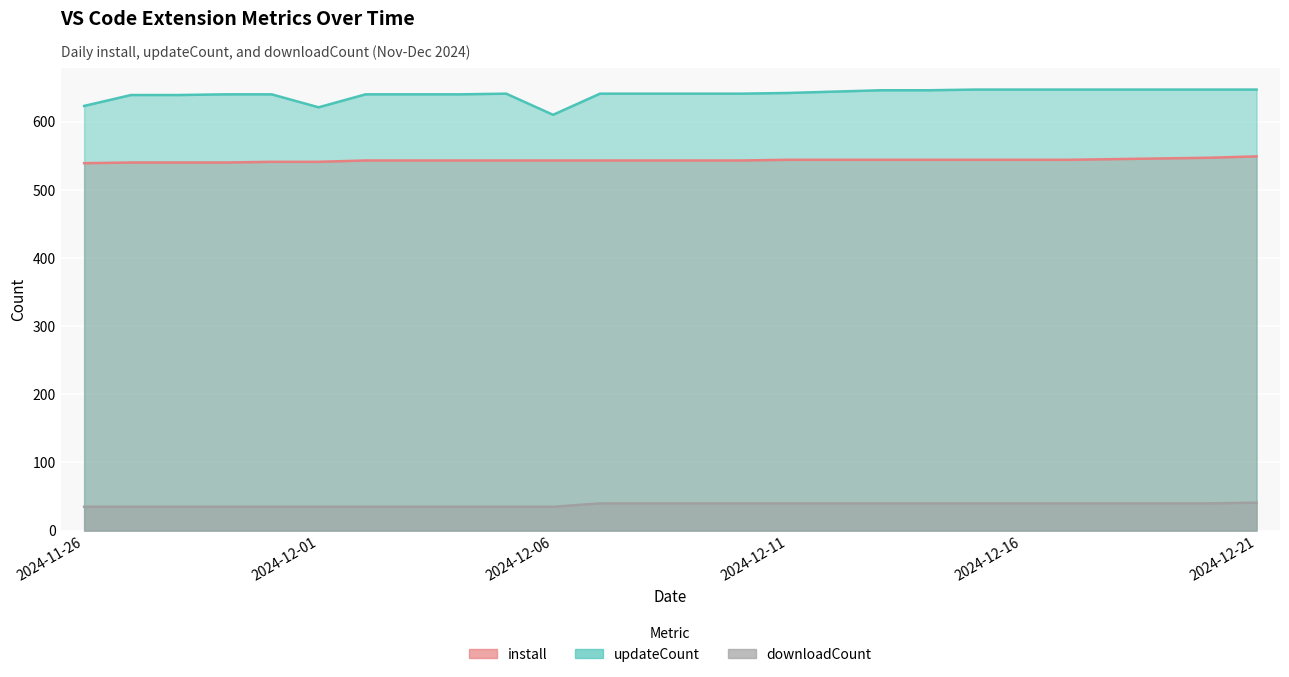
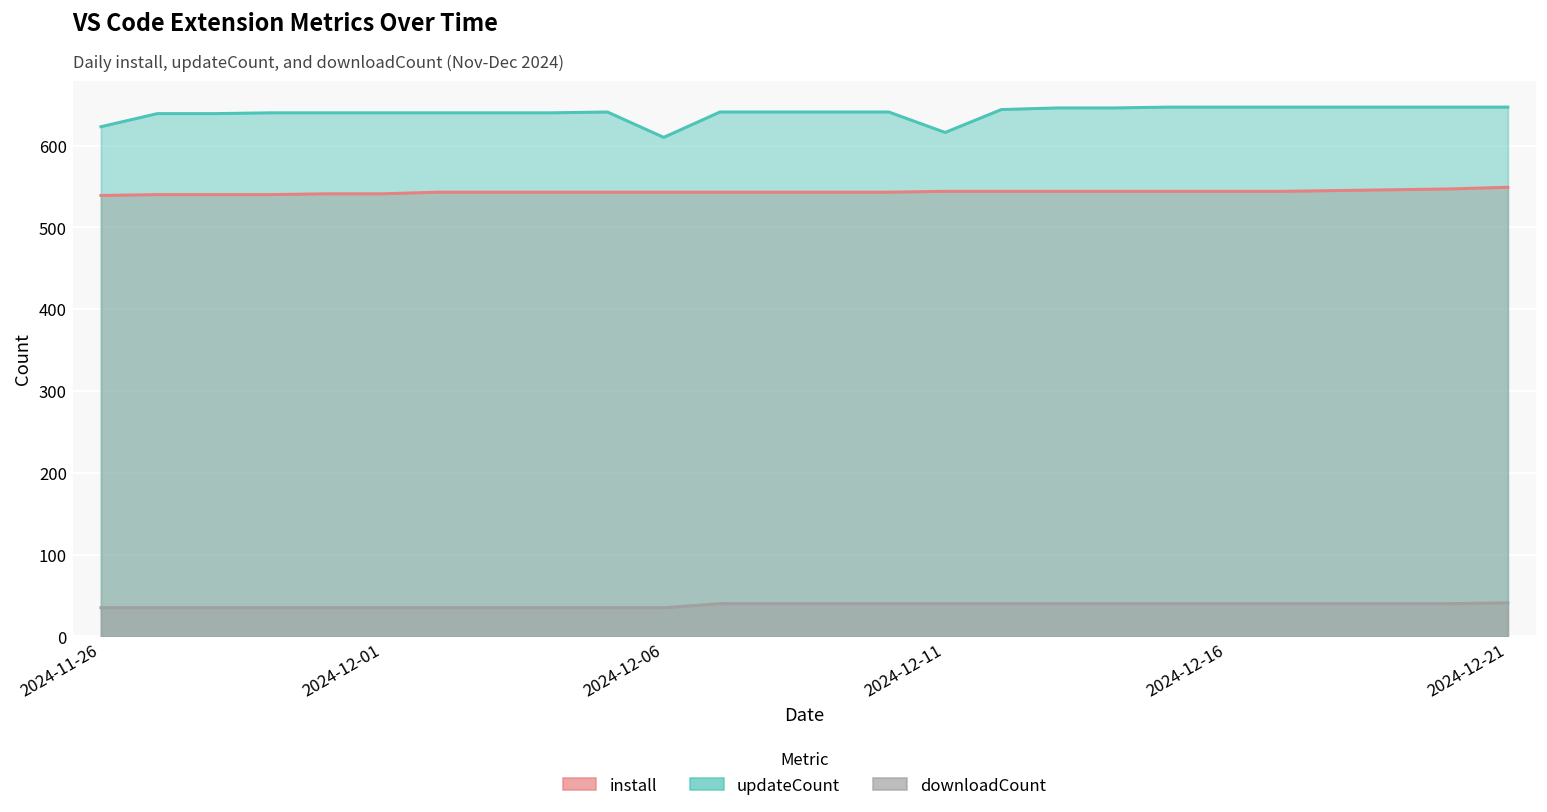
  {
    "updateCount": {
      "2024-11-26": 620,
-     "2024-12-01": 620,
+     "2024-12-01": 640,
      "2024-12-06": 610,
-     "2024-12-11": 640,
+     "2024-12-11": 620,
      "2024-12-16": 650,
      "2024-12-21": 650
    }
  }
